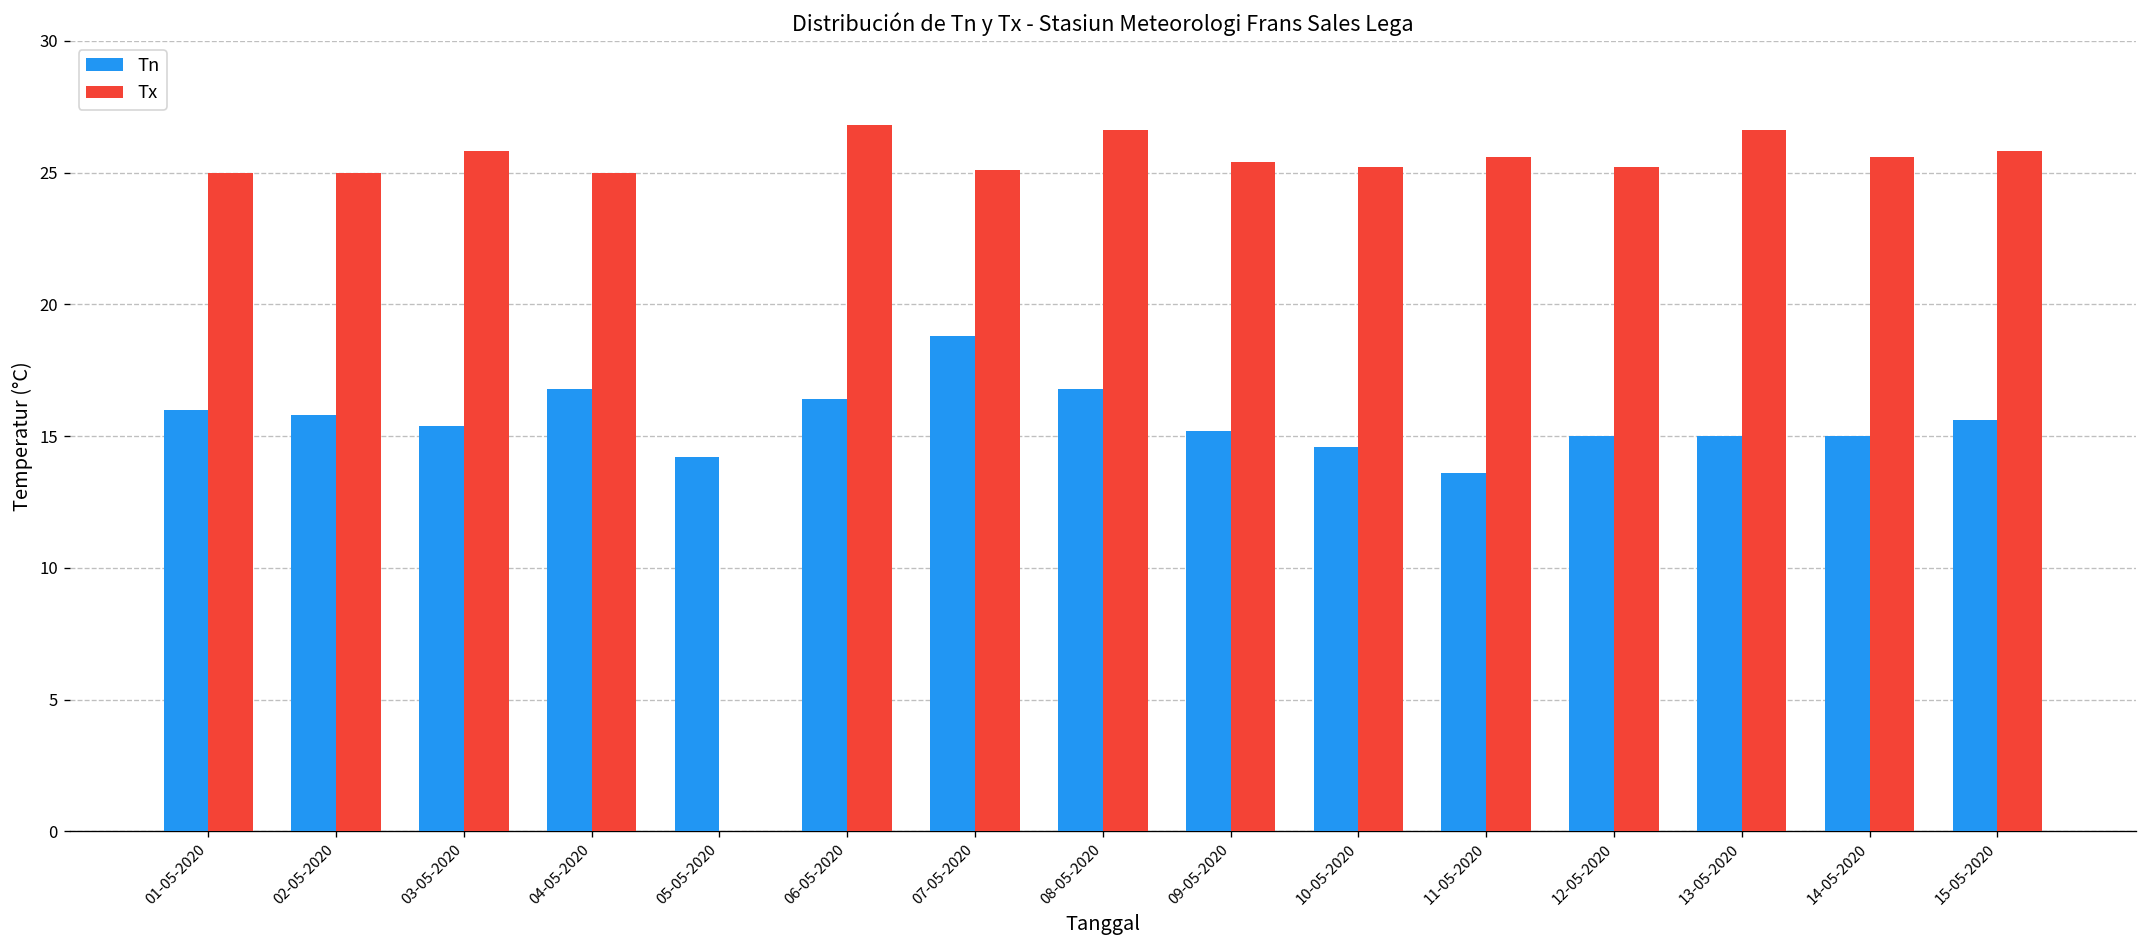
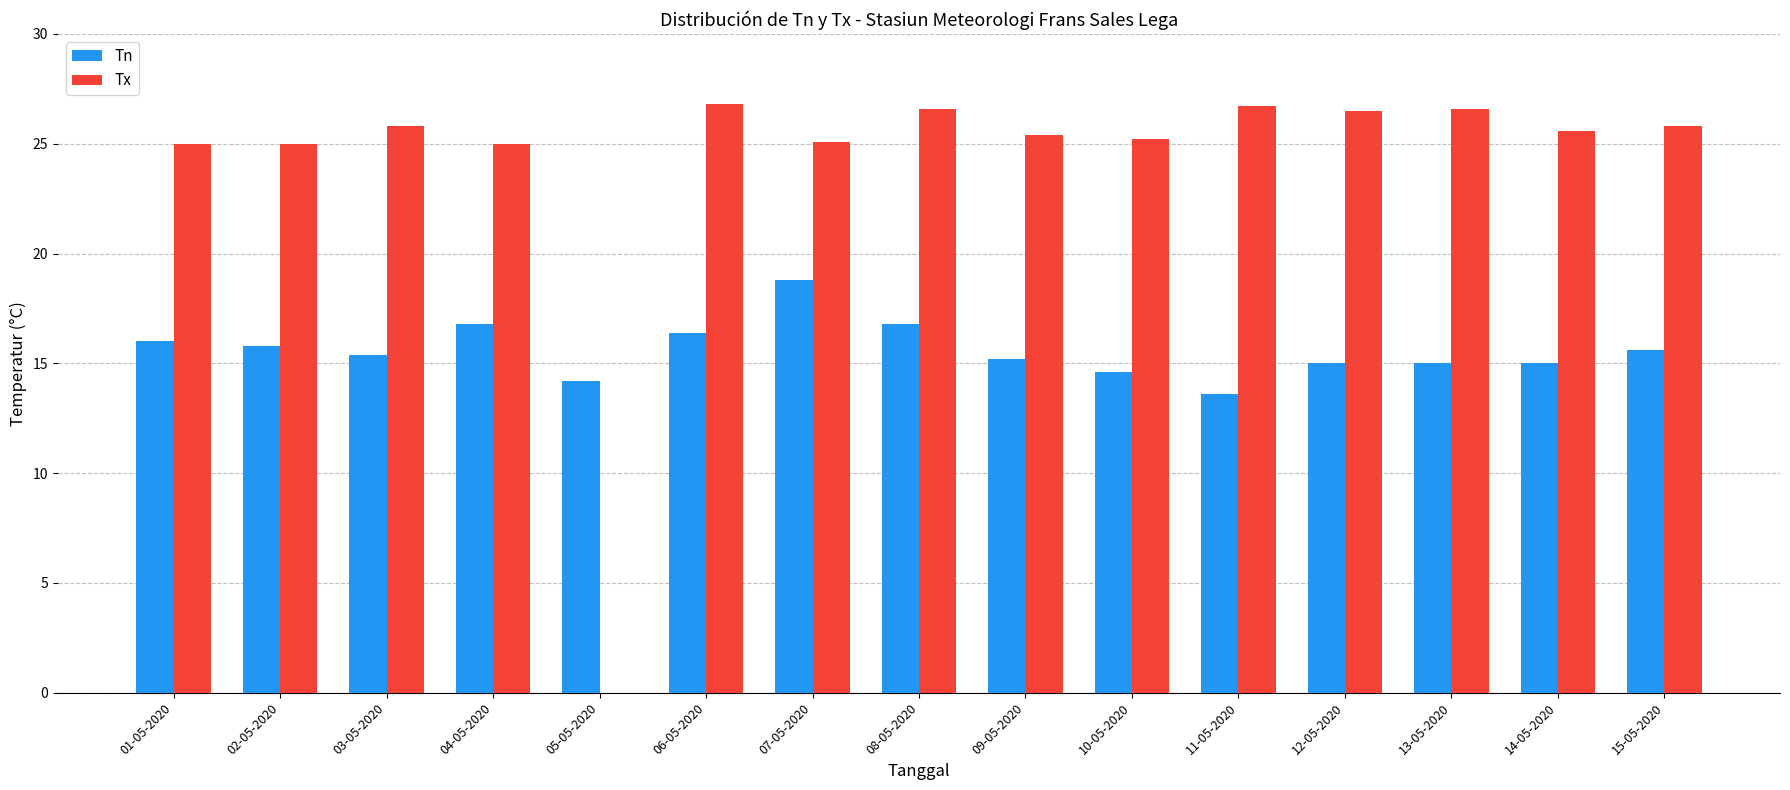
  {
    "Tn": {
      "01-05-2020": 16.0,
      "02-05-2020": 15.8,
      "03-05-2020": 15.4,
      "04-05-2020": 16.8,
      "05-05-2020": 14.2,
      "06-05-2020": 16.4,
      "07-05-2020": 18.8,
      "08-05-2020": 16.8,
      "09-05-2020": 15.2,
      "10-05-2020": 14.6,
      "11-05-2020": 13.6,
      "12-05-2020": 15.0,
      "13-05-2020": 15.0,
      "14-05-2020": 15.0,
      "15-05-2020": 15.6
    },
    "Tx": {
      "01-05-2020": 25.0,
      "02-05-2020": 25.0,
      "03-05-2020": 25.8,
      "04-05-2020": 25.0,
      "05-05-2020": 0.0,
      "06-05-2020": 26.8,
      "07-05-2020": 25.1,
      "08-05-2020": 26.6,
      "09-05-2020": 25.4,
      "10-05-2020": 25.2,
-     "11-05-2020": 25.6,
-     "12-05-2020": 25.2,
+     "11-05-2020": 26.7,
+     "12-05-2020": 26.5,
      "13-05-2020": 26.6,
      "14-05-2020": 25.6,
      "15-05-2020": 25.8
    }
  }
